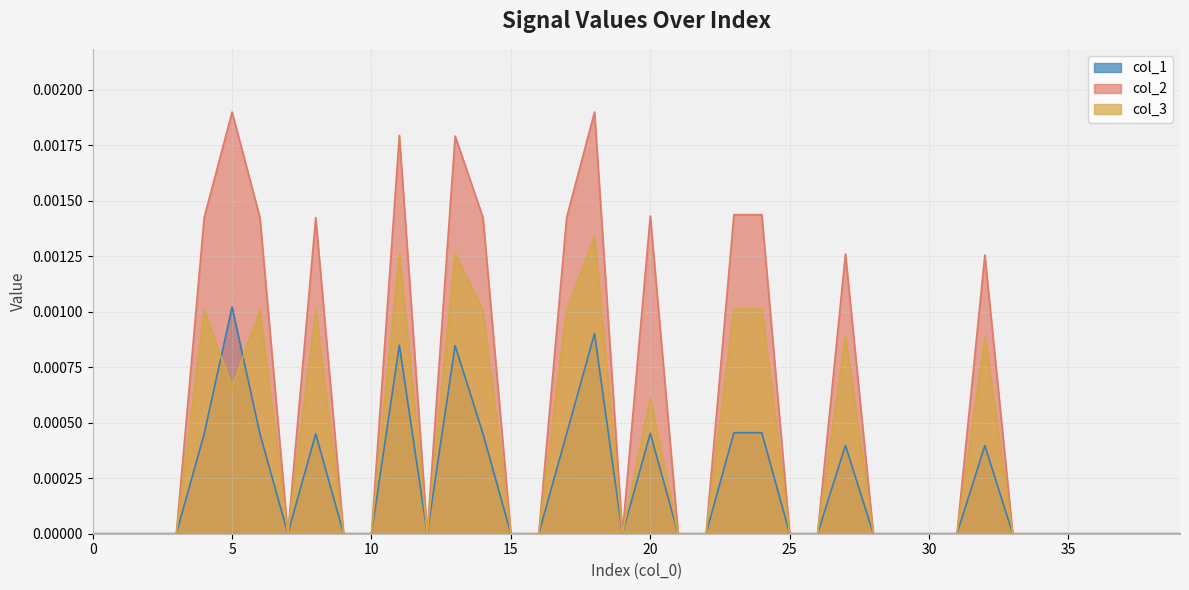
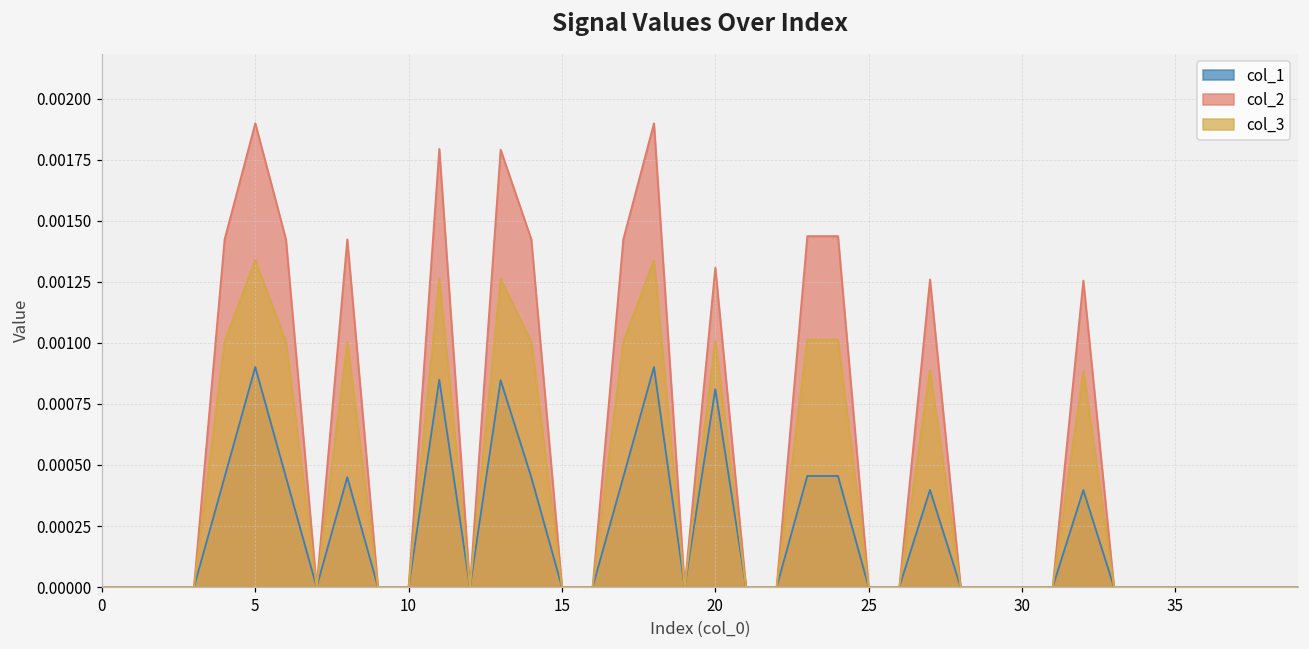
  {
    "col_1": {
-     "5": 0.00102,
-     "20": 0.00045
+     "5": 0.00090,
+     "20": 0.00081
    },
    "col_2": {
      "5": 0.00190,
-     "20": 0.00143
+     "20": 0.00131
    },
    "col_3": {
-     "5": 0.00066,
-     "20": 0.00061
+     "5": 0.00134,
+     "20": 0.00101
    }
  }
